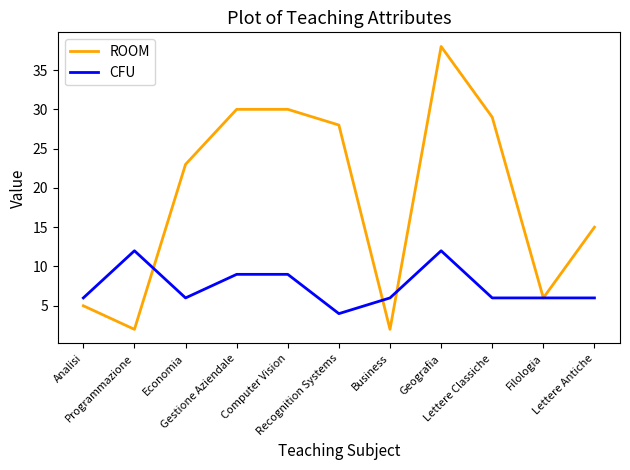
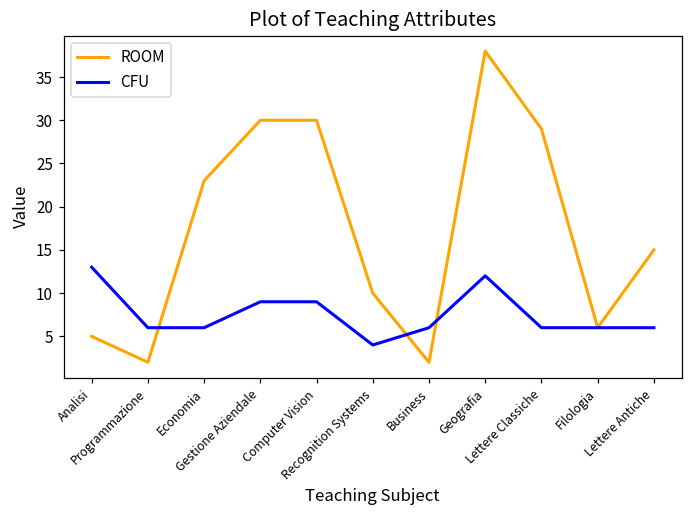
  {
    "ROOM": {
      "Analisi": 5,
      "Programmazione": 2,
      "Economia": 23,
      "Gestione Aziendale": 30,
      "Computer Vision": 30,
-     "Recognition Systems": 28,
+     "Recognition Systems": 10,
      "Business": 2,
      "Geografia": 38,
      "Lettere Classiche": 29,
      "Lettere Antiche": 15
    },
    "CFU": {
-     "Analisi": 6,
-     "Programmazione": 12,
+     "Analisi": 13,
+     "Programmazione": 6,
      "Economia": 6,
      "Gestione Aziendale": 9,
      "Computer Vision": 9,
      "Recognition Systems": 4,
      "Business": 6,
      "Geografia": 12,
      "Lettere Classiche": 6,
      "Lettere Antiche": 6
    }
  }
